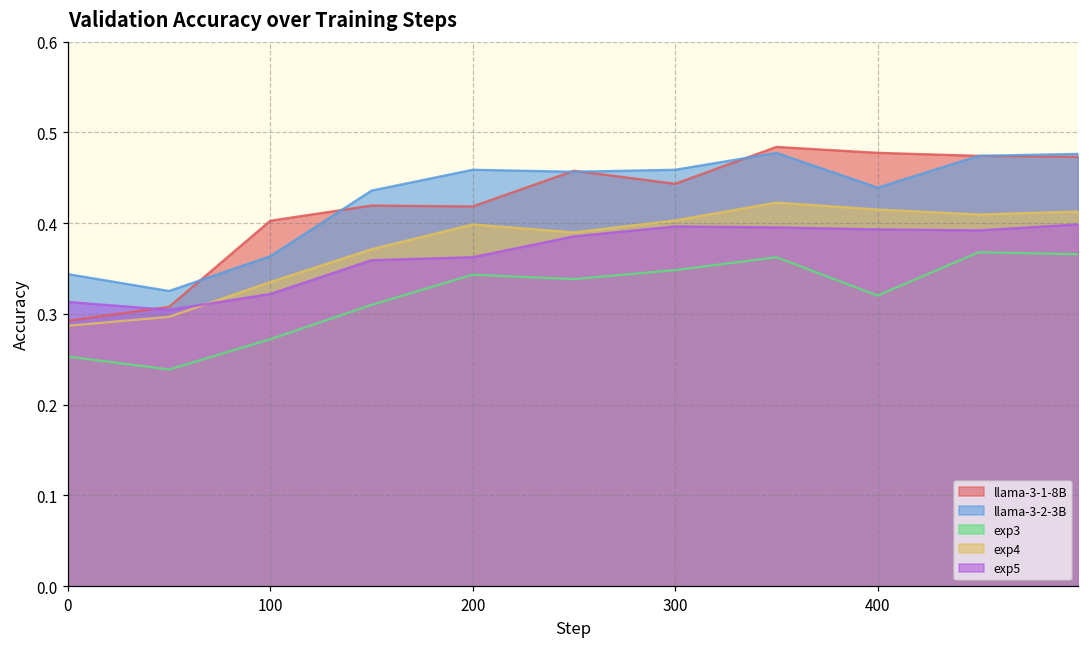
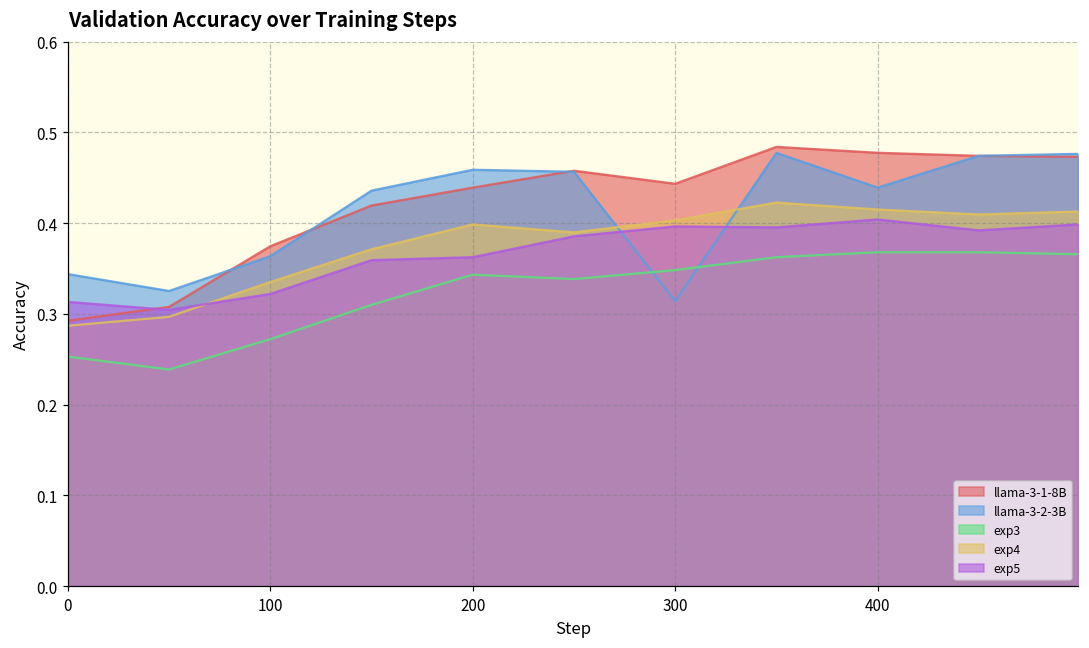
  {
    "llama-3-1-8B": {
      "0": 0.29,
-     "100": 0.40,
-     "200": 0.42,
+     "100": 0.37,
+     "200": 0.44,
      "300": 0.44,
      "400": 0.48
    },
    "llama-3-2-3B": {
      "0": 0.34,
      "100": 0.36,
      "200": 0.46,
-     "300": 0.46,
+     "300": 0.31,
      "400": 0.44
    },
    "exp3": {
      "0": 0.25,
      "100": 0.27,
      "200": 0.34,
      "300": 0.35,
-     "400": 0.32
+     "400": 0.37
    },
    "exp4": {
      "0": 0.29,
      "100": 0.34,
      "200": 0.40,
      "300": 0.40,
      "400": 0.42
    },
    "exp5": {
      "0": 0.31,
      "100": 0.32,
      "200": 0.36,
      "300": 0.40,
-     "400": 0.39
+     "400": 0.40
    }
  }
